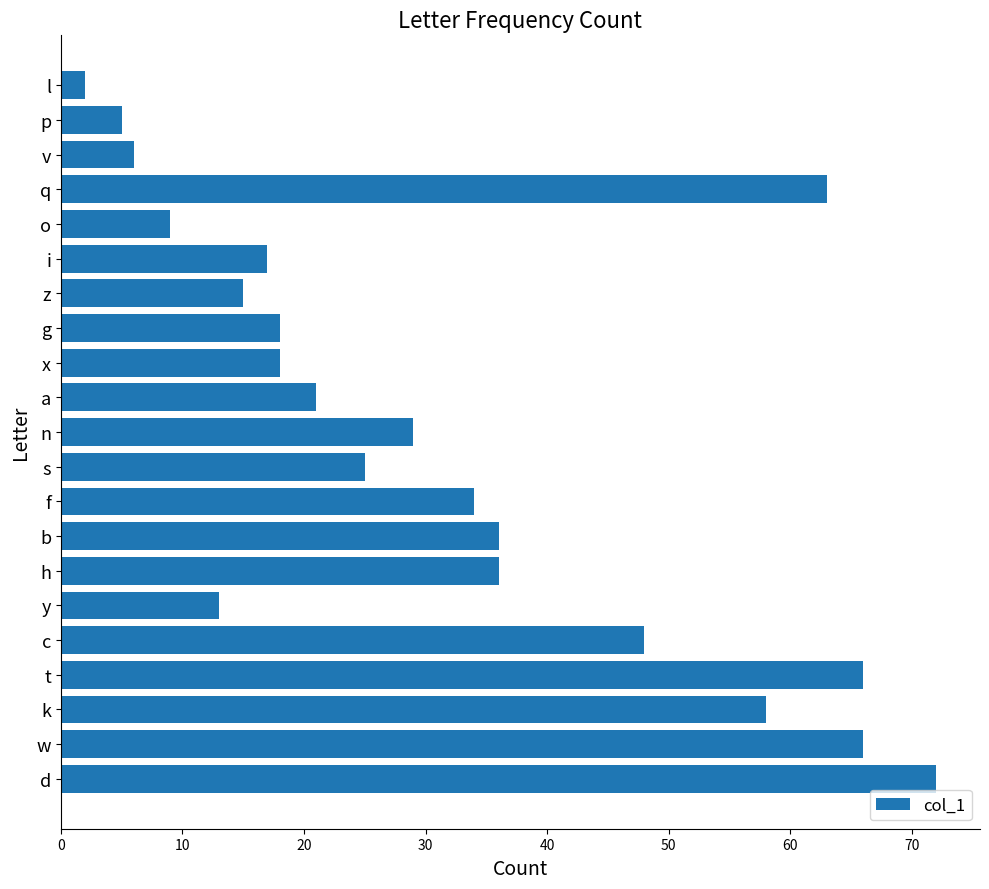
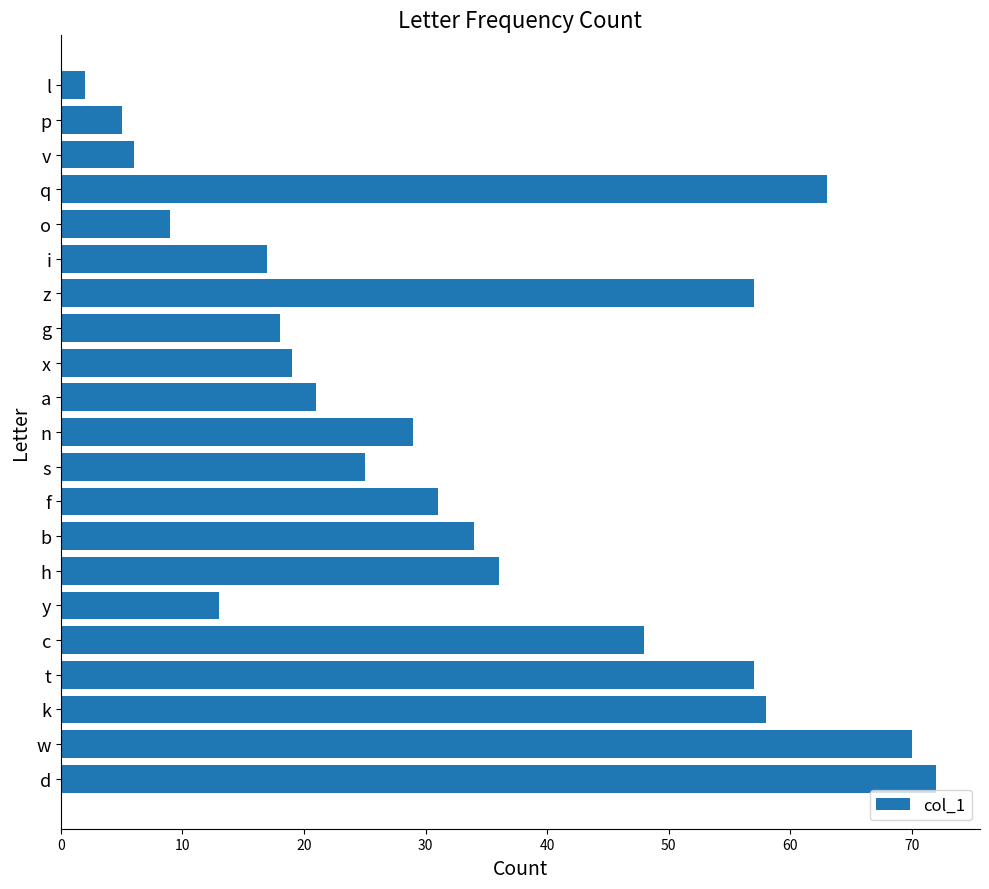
  {
    "l": 2,
    "p": 5,
    "v": 6,
    "q": 63,
    "o": 9,
    "i": 17,
-   "z": 15,
+   "z": 57,
    "g": 18,
-   "x": 18,
+   "x": 19,
    "a": 21,
    "n": 29,
    "s": 25,
-   "f": 34,
-   "b": 36,
+   "f": 31,
+   "b": 34,
    "h": 36,
    "y": 13,
    "c": 48,
-   "t": 66,
+   "t": 57,
    "k": 58,
-   "w": 66,
+   "w": 70,
    "d": 72
  }
